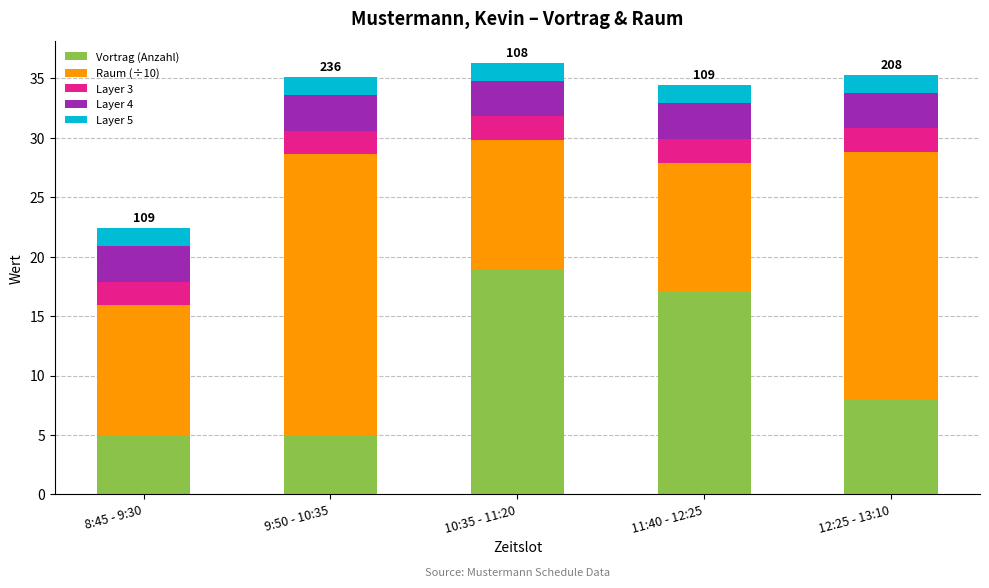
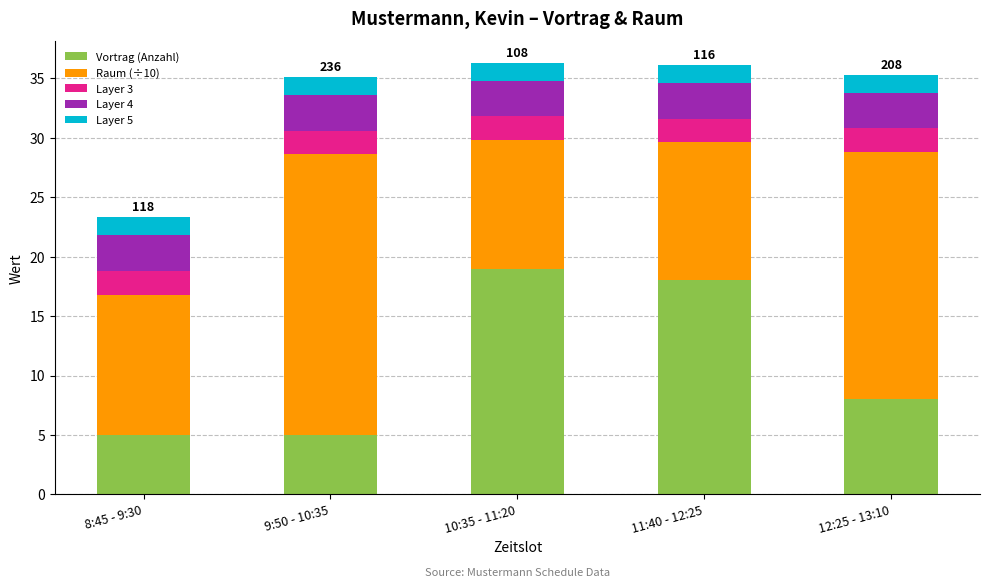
  {
    "Vortrag (Anzahl)": {
      "8:45 - 9:30": 5,
      "9:50 - 10:35": 5,
      "10:35 - 11:20": 19,
-     "11:40 - 12:25": 17,
+     "11:40 - 12:25": 18,
      "12:25 - 13:10": 8
    },
    "Raum (÷10)": {
-     "8:45 - 9:30": 109,
-     "11:40 - 12:25": 109
+     "8:45 - 9:30": 118,
+     "11:40 - 12:25": 116
    },
    "Layer 3": {
      "8:45 - 9:30": 2,
      "9:50 - 10:35": 2,
      "10:35 - 11:20": 2,
      "11:40 - 12:25": 2,
      "12:25 - 13:10": 2
    },
    "Layer 4": {
      "8:45 - 9:30": 3,
      "9:50 - 10:35": 3,
      "10:35 - 11:20": 3,
      "11:40 - 12:25": 3,
      "12:25 - 13:10": 3
    }
  }
